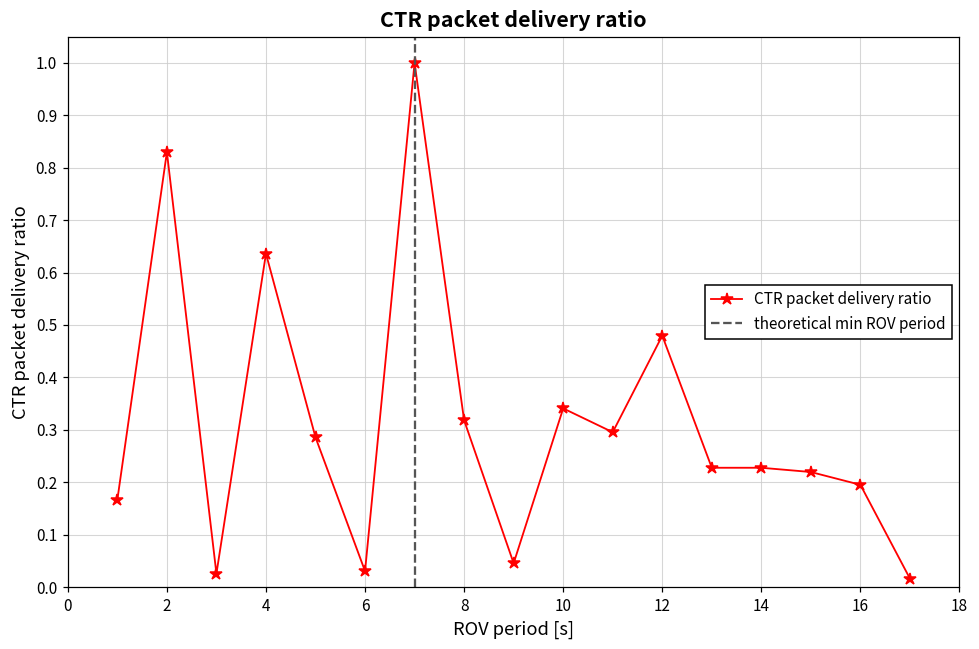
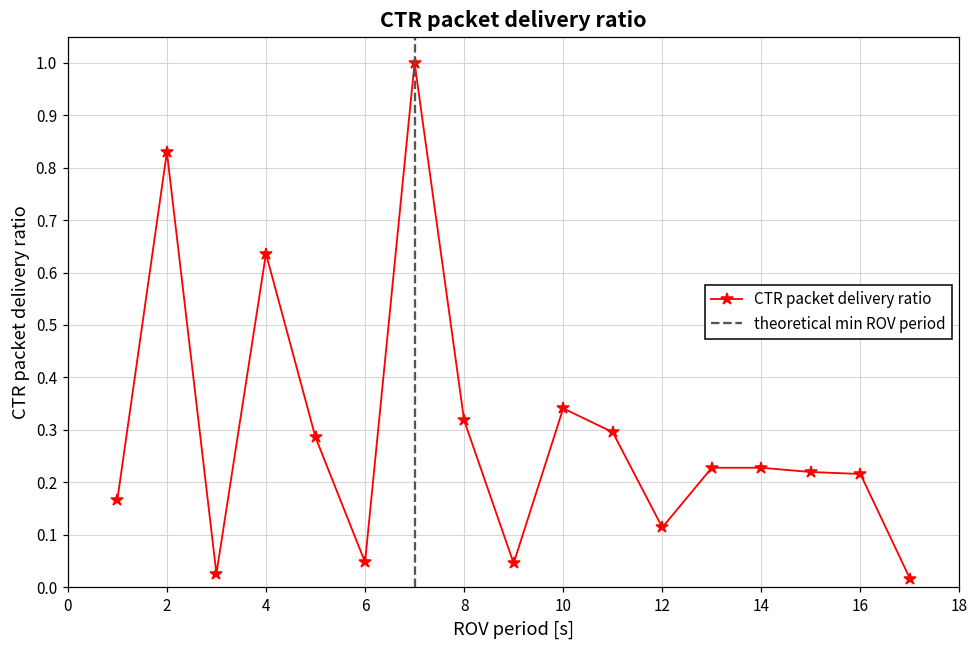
  {
    "2": 0.83,
    "4": 0.64,
-   "6": 0.03,
+   "6": 0.05,
    "8": 0.32,
    "10": 0.34,
-   "12": 0.48,
+   "12": 0.11,
    "14": 0.23,
-   "16": 0.20
+   "16": 0.22
  }
